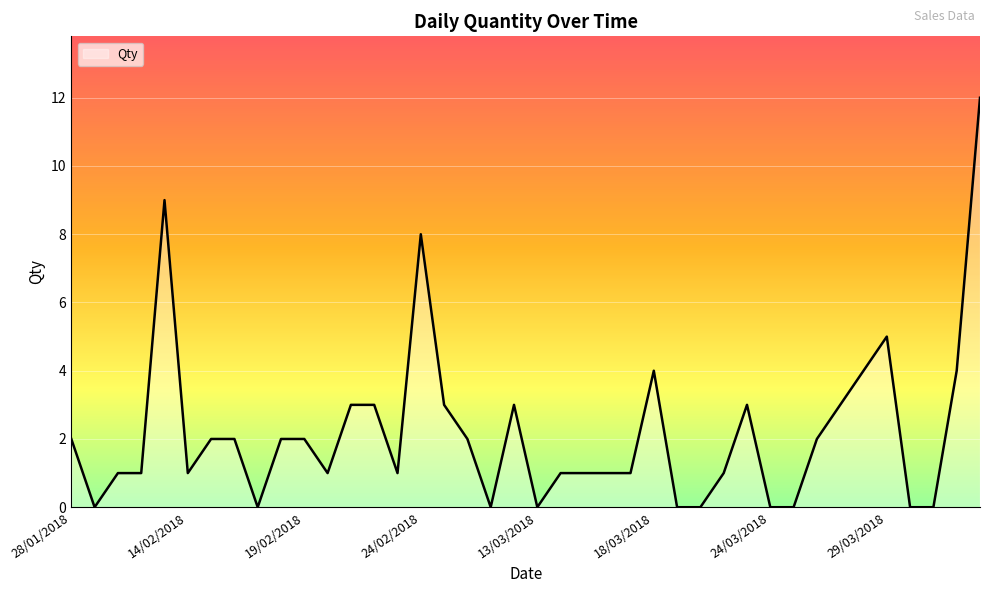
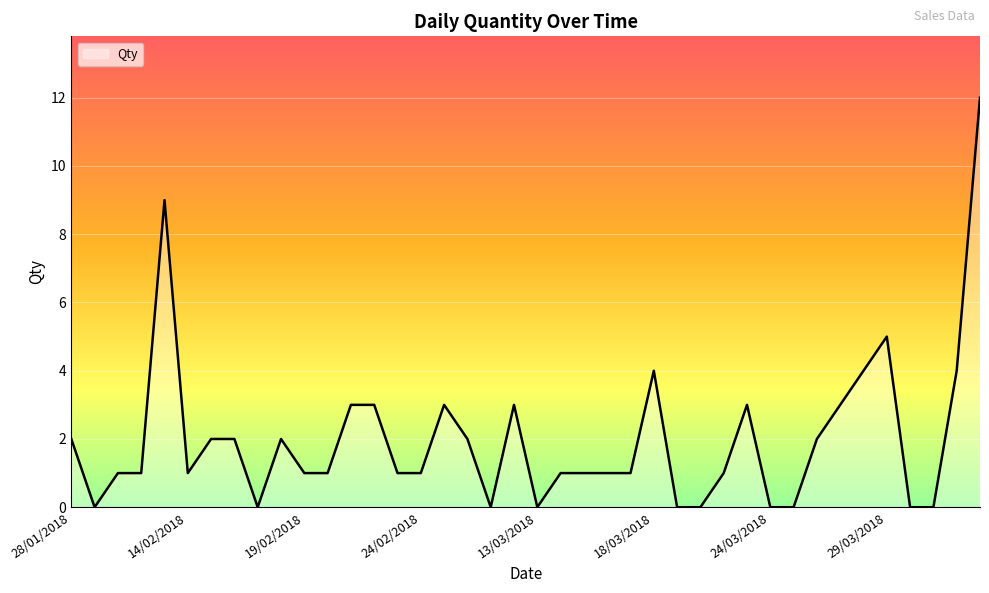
  {
    "28/01/2018": 2,
    "14/02/2018": 1,
-   "19/02/2018": 2,
-   "24/02/2018": 8,
+   "19/02/2018": 1,
+   "24/02/2018": 1,
    "13/03/2018": 0,
    "18/03/2018": 4,
    "24/03/2018": 0,
    "29/03/2018": 5
  }
